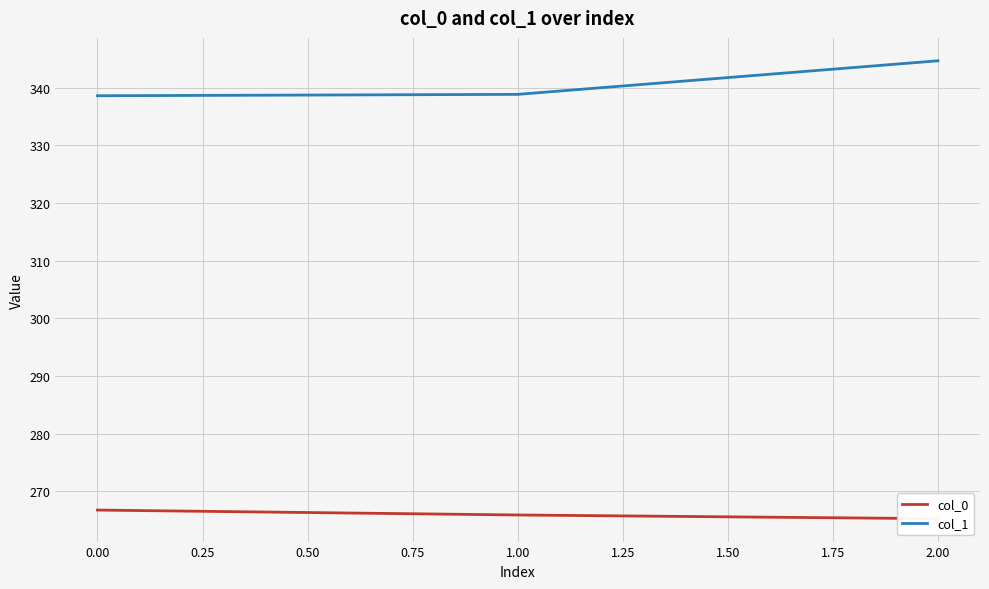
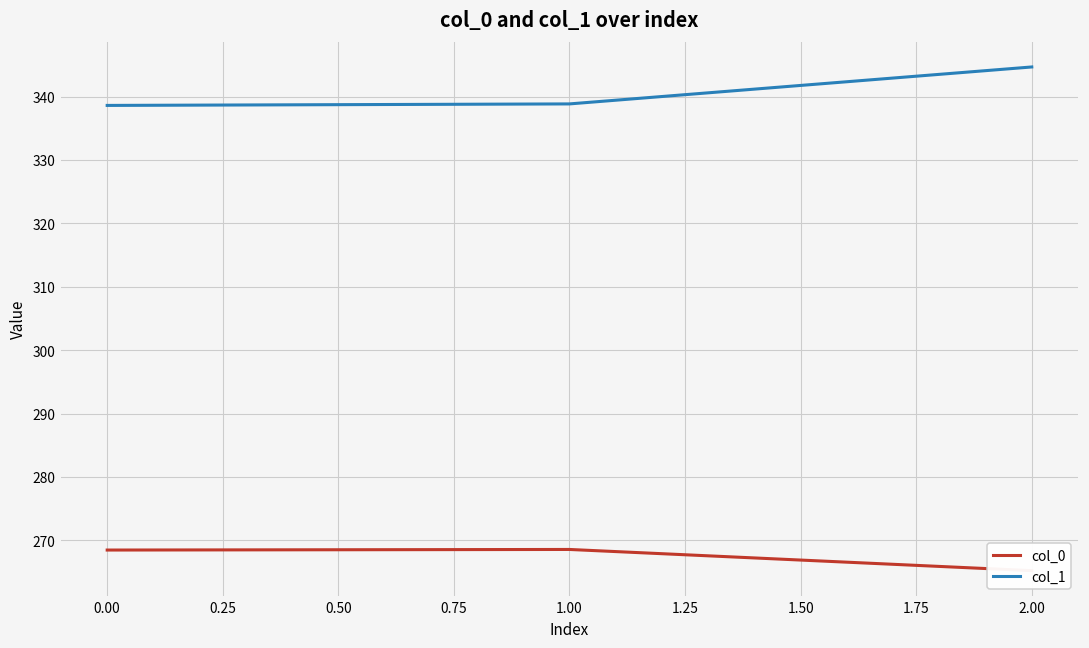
  {
    "col_0": {
-     "0.00": 267,
-     "1.00": 266
+     "0.00": 268,
+     "1.00": 269
    },
    "col_1": {
      "0.00": 339,
      "1.00": 339,
      "2.00": 345
    }
  }
